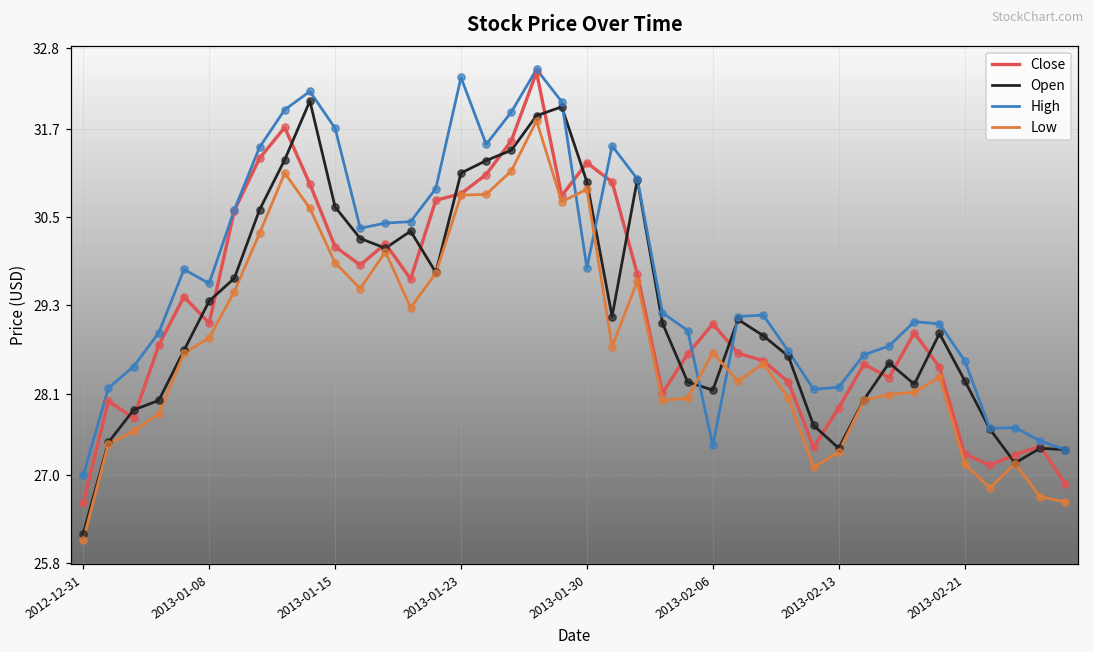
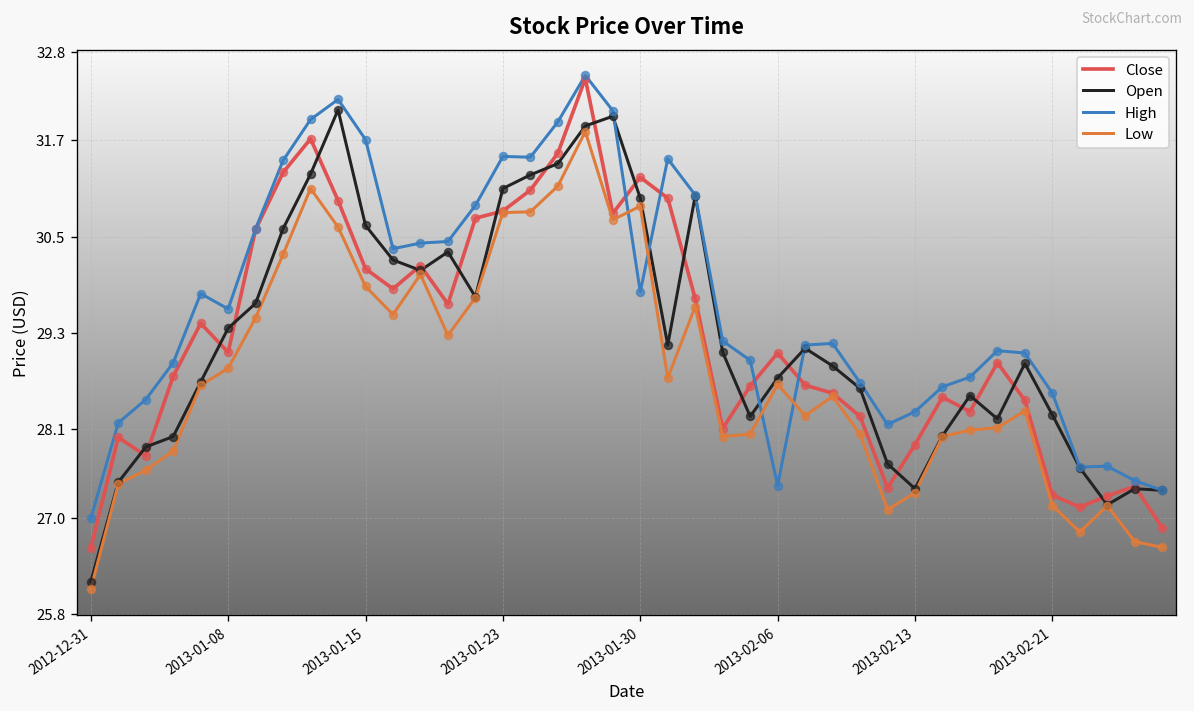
  {
    "Open": {
      "2012-12-31": 26.2,
      "2013-01-08": 29.4,
      "2013-01-15": 30.6,
      "2013-01-23": 31.1,
      "2013-01-30": 31.0,
-     "2013-02-06": 28.2,
+     "2013-02-06": 28.7,
      "2013-02-13": 27.4,
      "2013-02-21": 28.3
    },
    "High": {
      "2012-12-31": 27.0,
      "2013-01-08": 29.6,
      "2013-01-15": 31.7,
-     "2013-01-23": 32.4,
+     "2013-01-23": 31.5,
      "2013-01-30": 29.8,
      "2013-02-06": 27.4,
-     "2013-02-13": 28.2,
+     "2013-02-13": 28.3,
      "2013-02-21": 28.5
    }
  }
